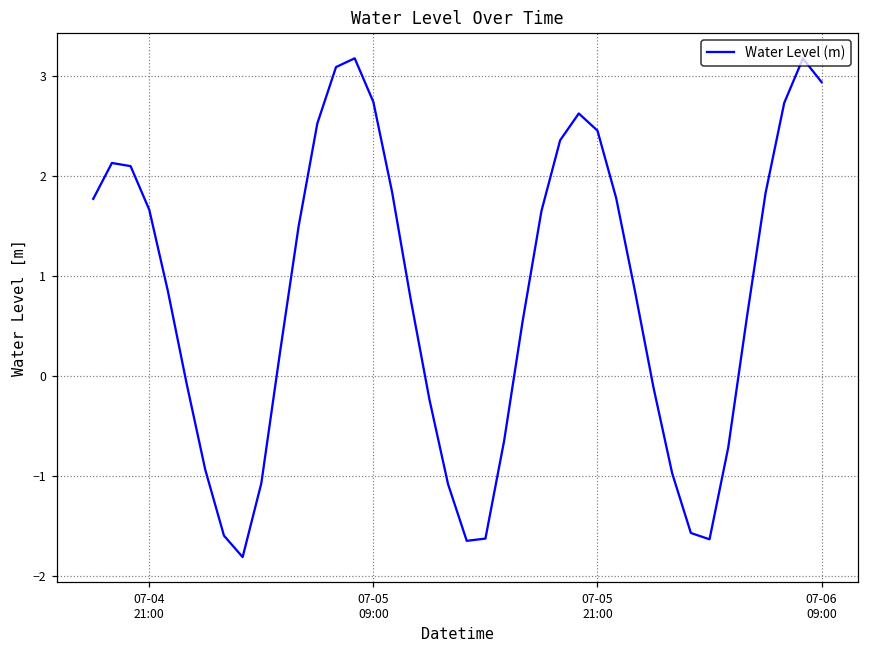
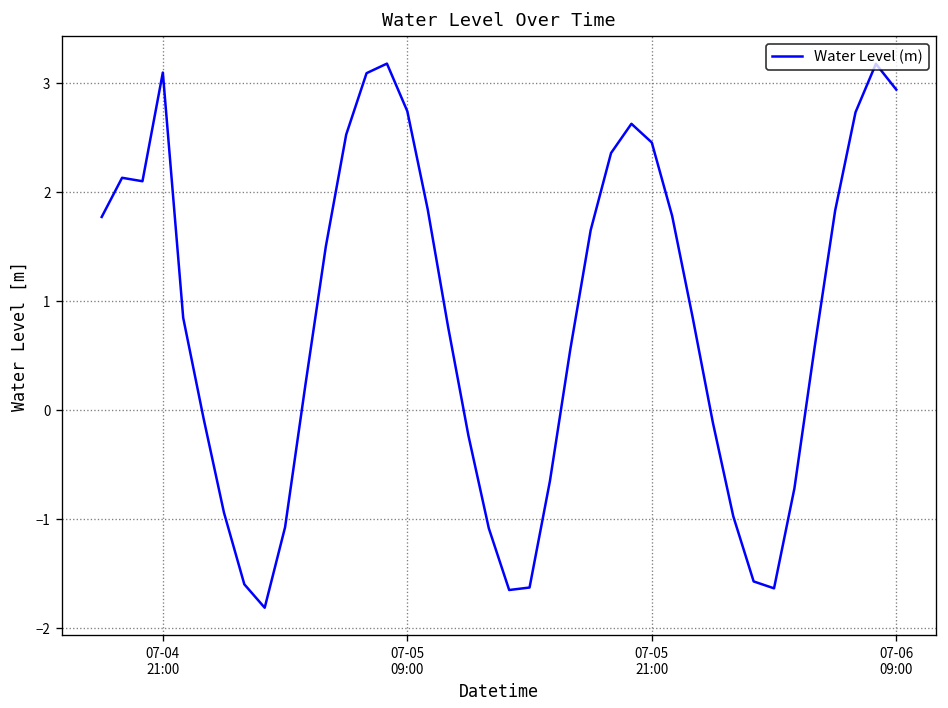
  {
-   "07-04 21:00": 1.7,
+   "07-04 21:00": 3.1,
    "07-05 09:00": 2.7,
    "07-05 21:00": 2.5,
    "07-06 09:00": 2.9
  }
